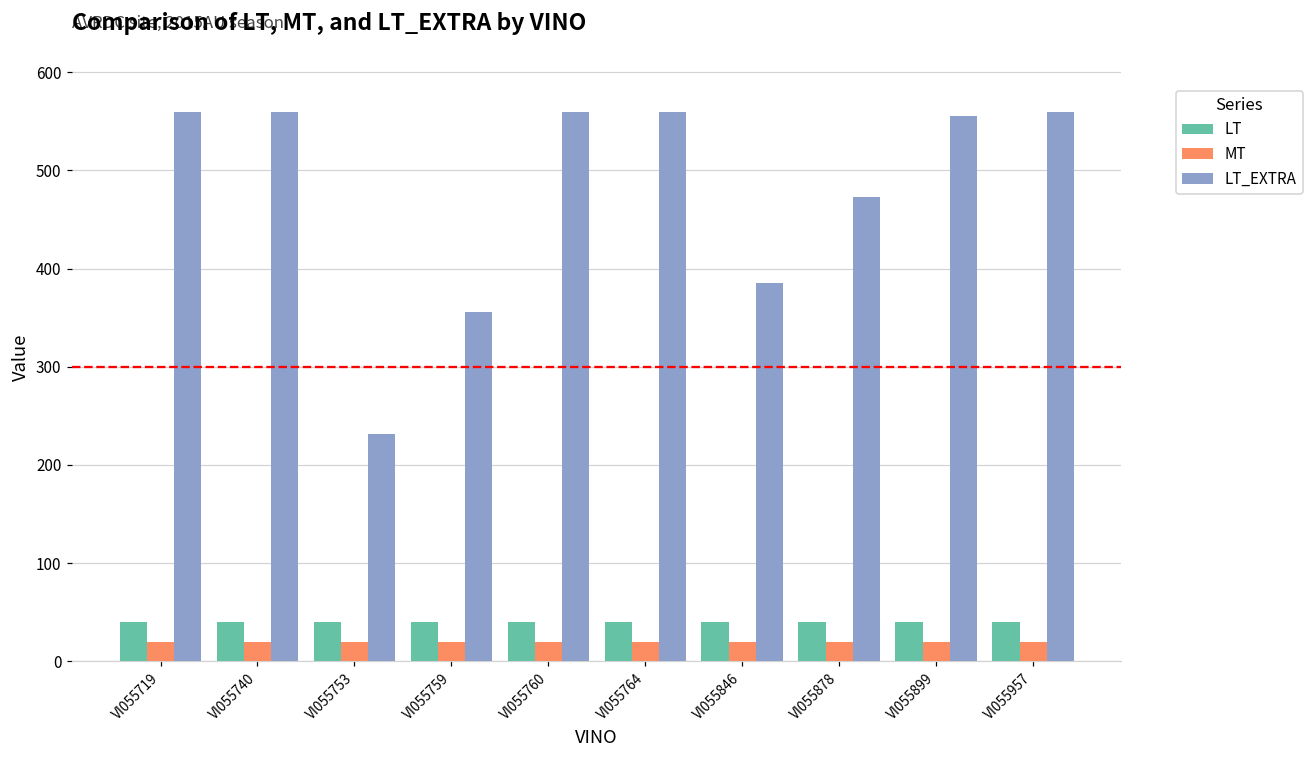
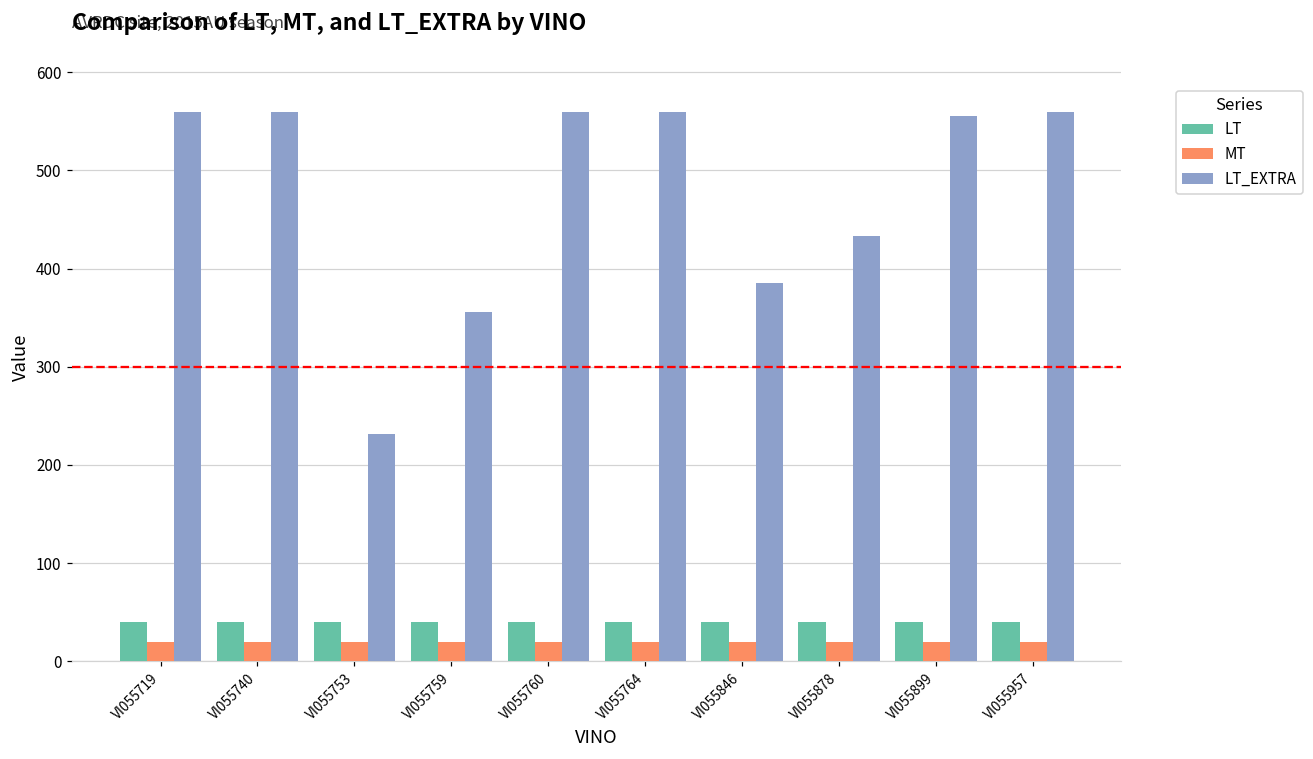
  {
    "LT": {
      "VI055719": 40,
      "VI055740": 40,
      "VI055753": 40,
      "VI055759": 40,
      "VI055760": 40,
      "VI055764": 40,
      "VI055846": 40,
      "VI055878": 40,
      "VI055899": 40,
      "VI055957": 40
    },
    "MT": {
      "VI055719": 20,
      "VI055740": 20,
      "VI055753": 20,
      "VI055759": 20,
      "VI055760": 20,
      "VI055764": 20,
      "VI055846": 20,
      "VI055878": 20,
      "VI055899": 20,
      "VI055957": 20
    },
    "LT_EXTRA": {
      "VI055719": 560,
      "VI055740": 560,
      "VI055753": 230,
      "VI055759": 360,
      "VI055760": 560,
      "VI055764": 560,
      "VI055846": 390,
-     "VI055878": 470,
+     "VI055878": 430,
      "VI055899": 560,
      "VI055957": 560
    }
  }
